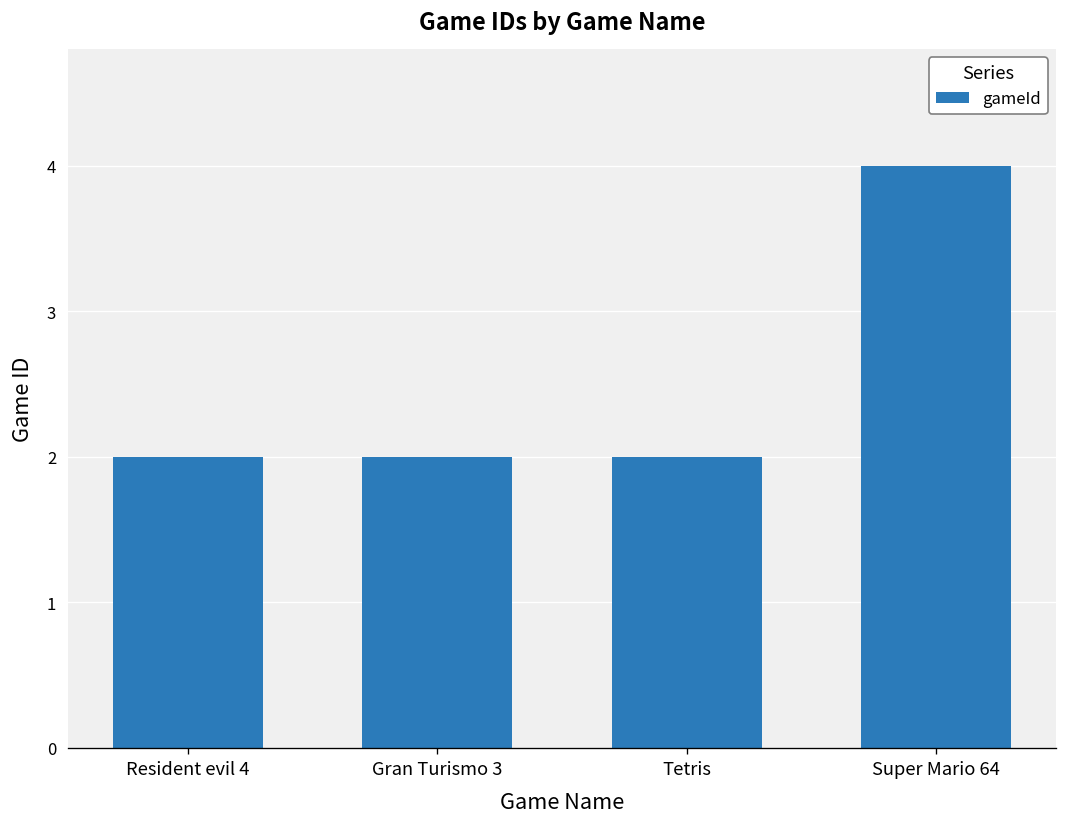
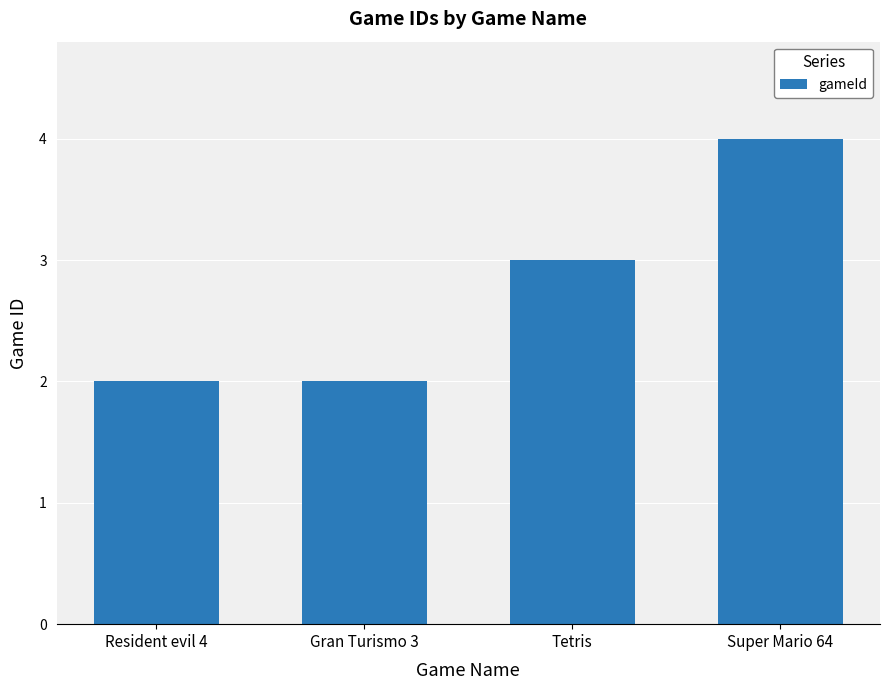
  {
    "Resident evil 4": 2,
    "Gran Turismo 3": 2,
-   "Tetris": 2,
+   "Tetris": 3,
    "Super Mario 64": 4
  }
